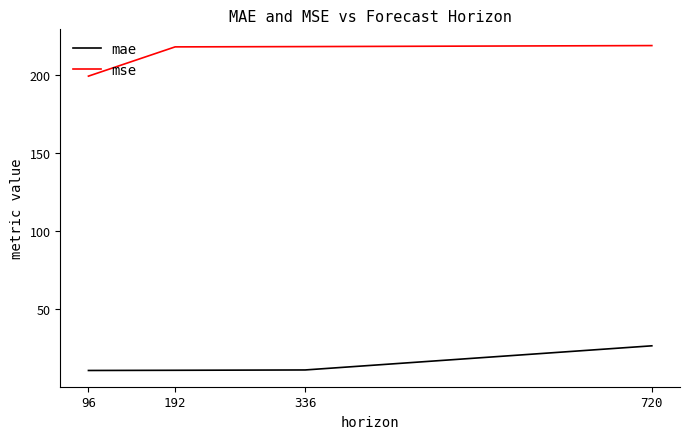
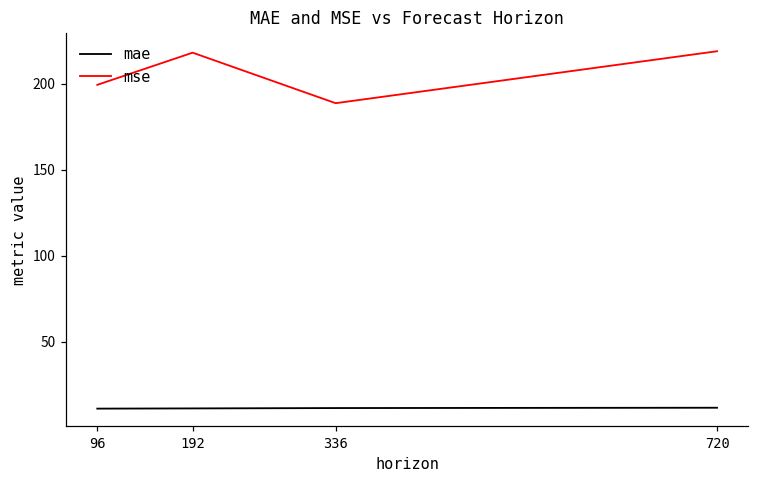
  {
    "mae": {
      "96": 11,
      "192": 11,
      "336": 11,
-     "720": 27
+     "720": 11
    },
    "mse": {
      "96": 199,
      "192": 218,
-     "336": 218,
+     "336": 189,
      "720": 219
    }
  }
